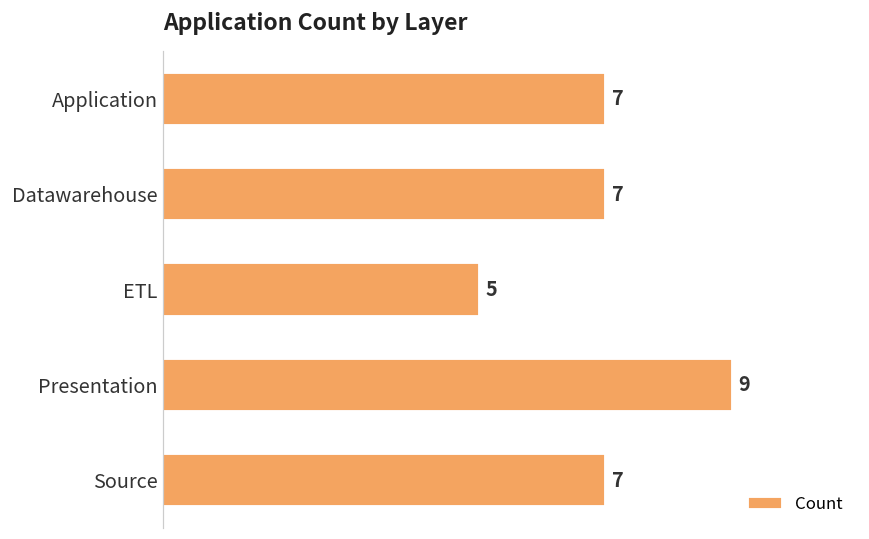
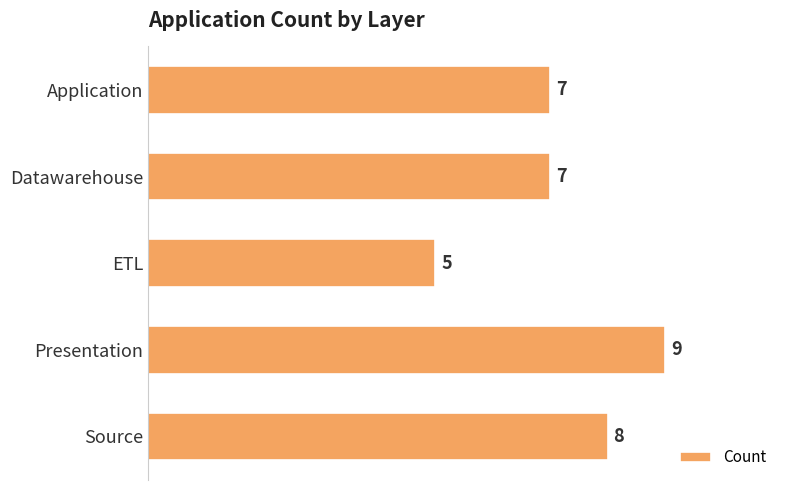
  {
    "Application": 7,
    "Datawarehouse": 7,
    "ETL": 5,
    "Presentation": 9,
-   "Source": 7
+   "Source": 8
  }
